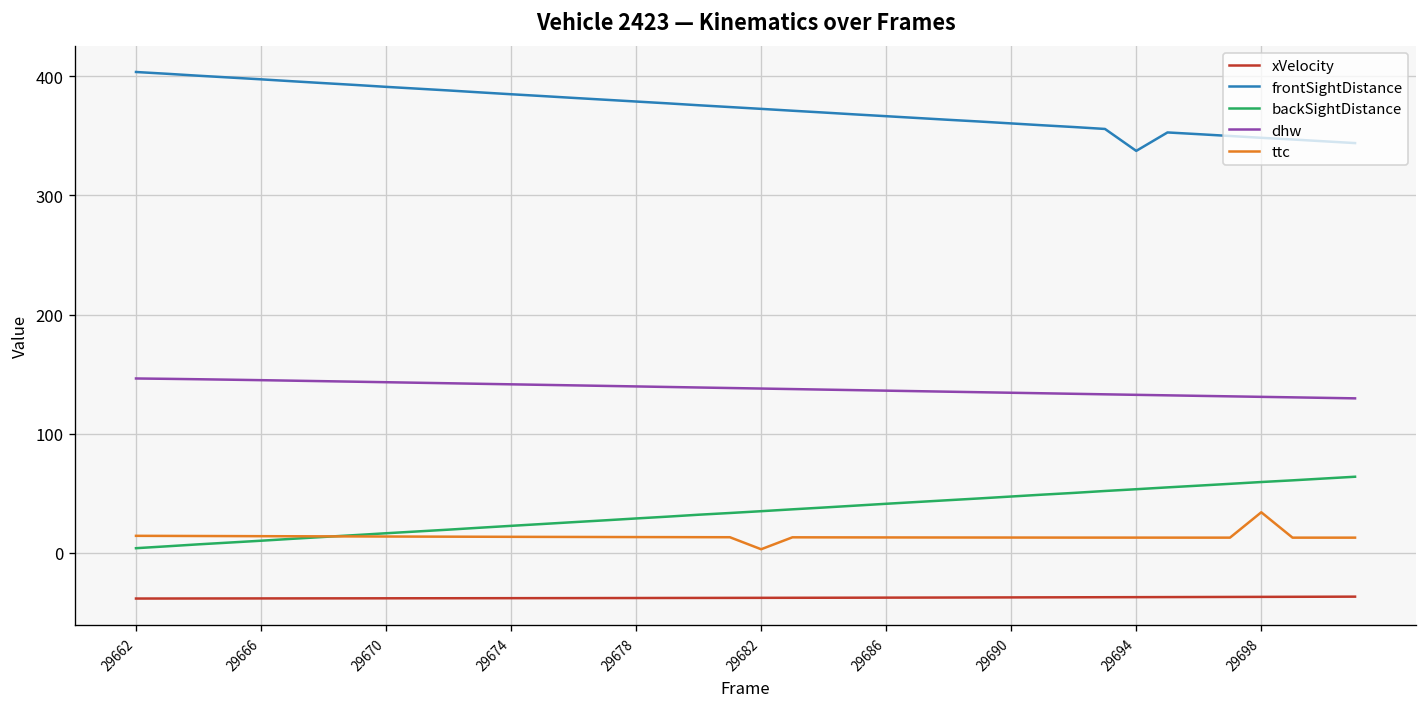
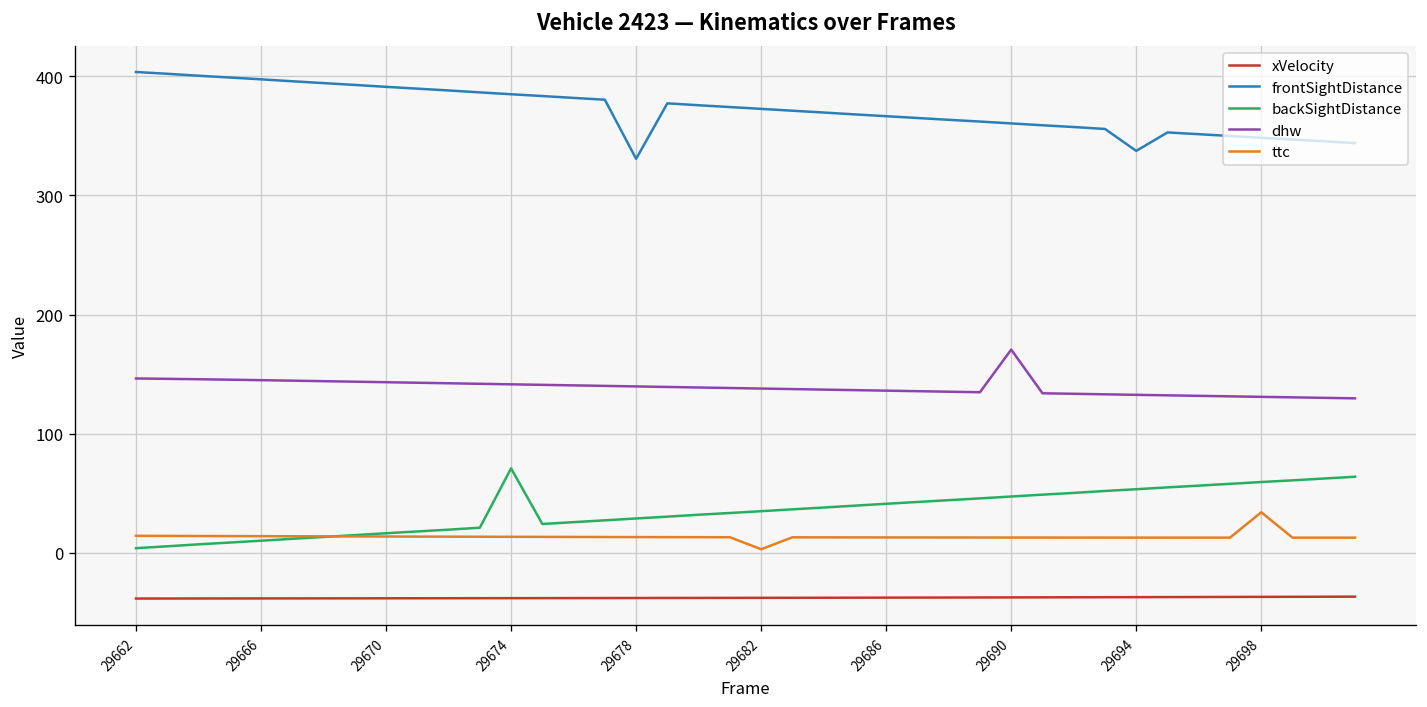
  {
    "xVelocity": {
      "29662": -40,
      "29666": -40,
      "29670": -40,
      "29674": -40,
      "29678": -40,
      "29682": -40,
      "29686": -40,
      "29690": -40,
      "29694": -40,
      "29698": -40
    },
    "frontSightDistance": {
      "29662": 400,
      "29666": 400,
      "29670": 390,
      "29674": 390,
-     "29678": 380,
+     "29678": 330,
      "29682": 370,
      "29686": 370,
      "29690": 360,
      "29694": 340
    },
    "backSightDistance": {
      "29662": 0,
      "29666": 10,
      "29670": 20,
-     "29674": 20,
+     "29674": 70,
      "29678": 30,
      "29682": 30,
      "29686": 40,
      "29690": 50,
      "29694": 50,
      "29698": 60
    },
    "dhw": {
      "29662": 150,
      "29666": 140,
      "29670": 140,
      "29674": 140,
      "29678": 140,
      "29682": 140,
      "29686": 140,
-     "29690": 130,
+     "29690": 170,
      "29694": 130,
      "29698": 130
    },
    "ttc": {
      "29662": 10,
      "29666": 10,
      "29670": 10,
      "29674": 10,
      "29678": 10,
      "29682": 0,
      "29686": 10,
      "29690": 10,
      "29694": 10,
      "29698": 30
    }
  }
